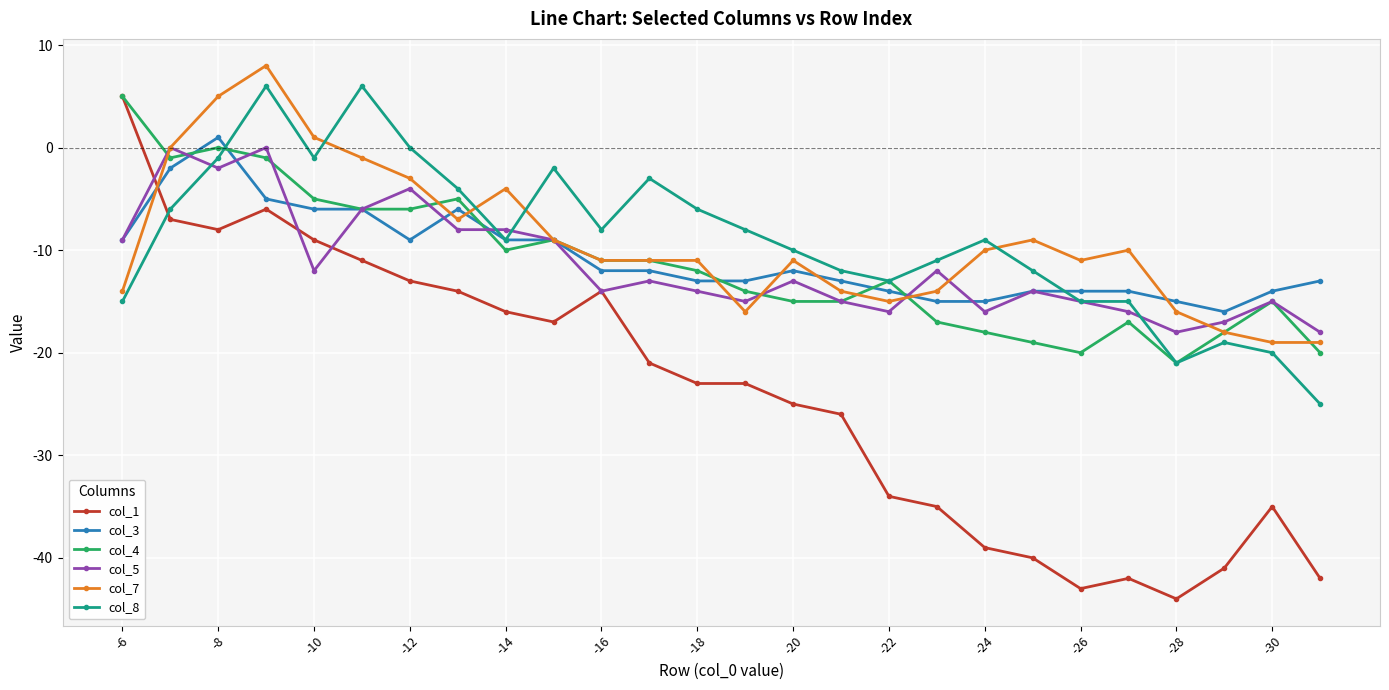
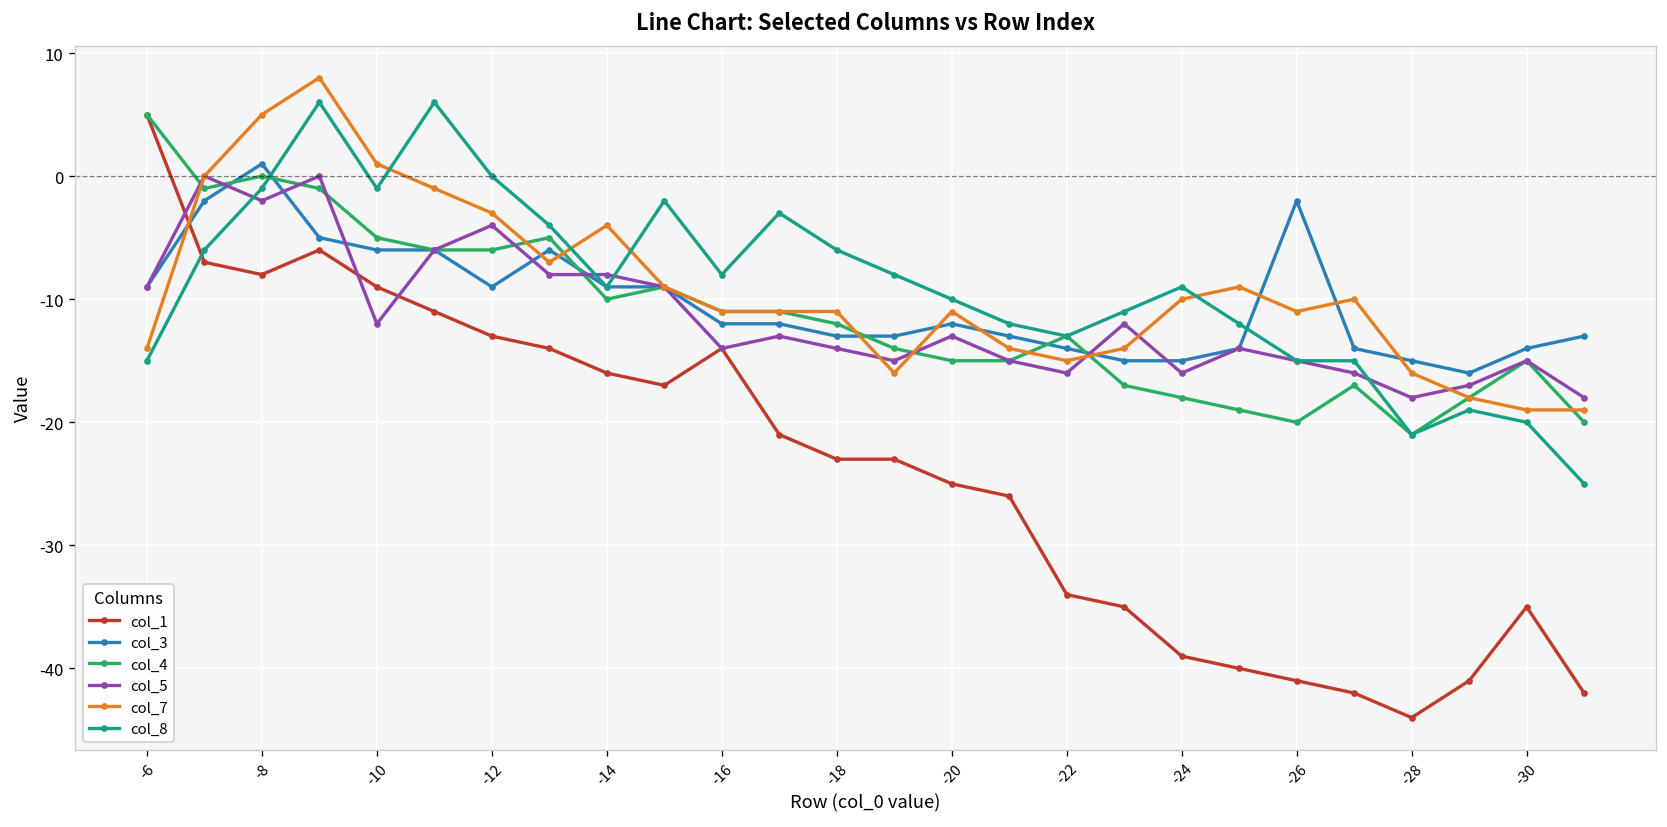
  {
    "col_1": {
      "-8": -8,
      "-10": -9,
      "-12": -13,
      "-14": -16,
      "-18": -23,
      "-20": -25,
      "-22": -34,
      "-24": -39,
-     "-26": -43,
+     "-26": -41,
      "-28": -44,
      "-30": -35
    },
    "col_3": {
      "-8": 1,
      "-10": -6,
      "-12": -9,
      "-16": -12,
      "-18": -13,
      "-20": -12,
      "-22": -14,
      "-24": -15,
-     "-26": -14,
+     "-26": -2,
      "-28": -15,
      "-30": -14
    },
    "col_5": {
      "-8": -2,
      "-10": -12,
      "-12": -4,
      "-14": -8,
      "-18": -14,
      "-20": -13,
      "-22": -16,
      "-24": -16,
      "-28": -18
    },
    "col_7": {
      "-6": -14,
      "-8": 5,
      "-10": 1,
      "-12": -3,
      "-14": -4,
      "-18": -11,
      "-20": -11,
      "-22": -15,
      "-24": -10,
      "-26": -11,
      "-28": -16,
      "-30": -19
    }
  }
